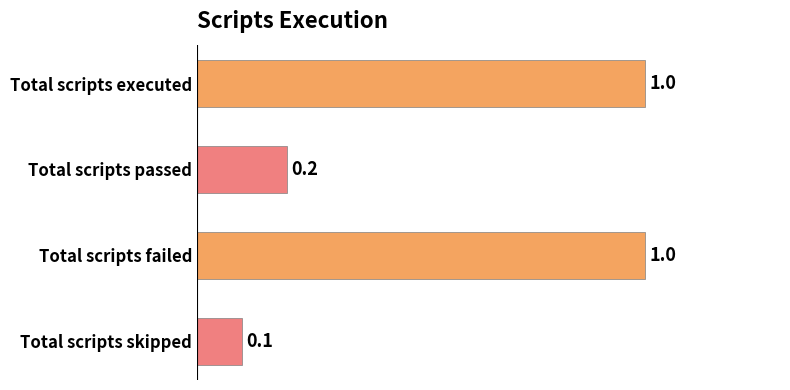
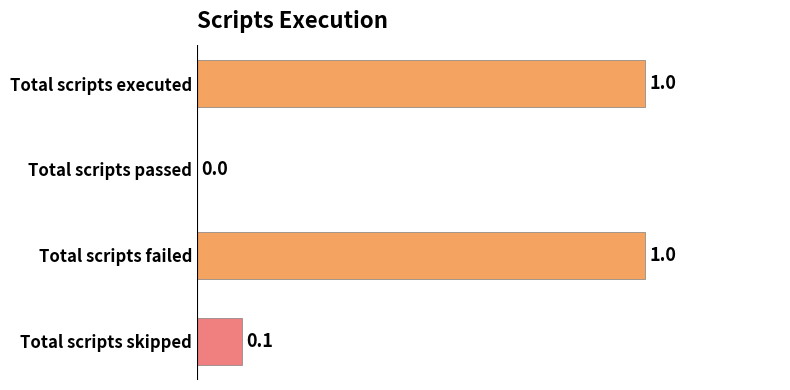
  {
    "Total scripts executed": 1.0,
-   "Total scripts passed": 0.2,
+   "Total scripts passed": 0.0,
    "Total scripts failed": 1.0,
    "Total scripts skipped": 0.1
  }
